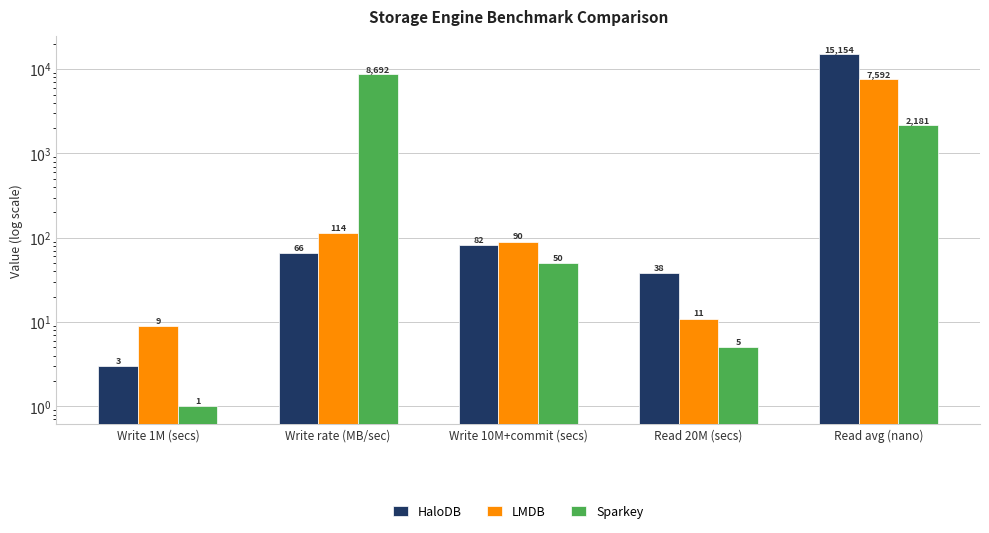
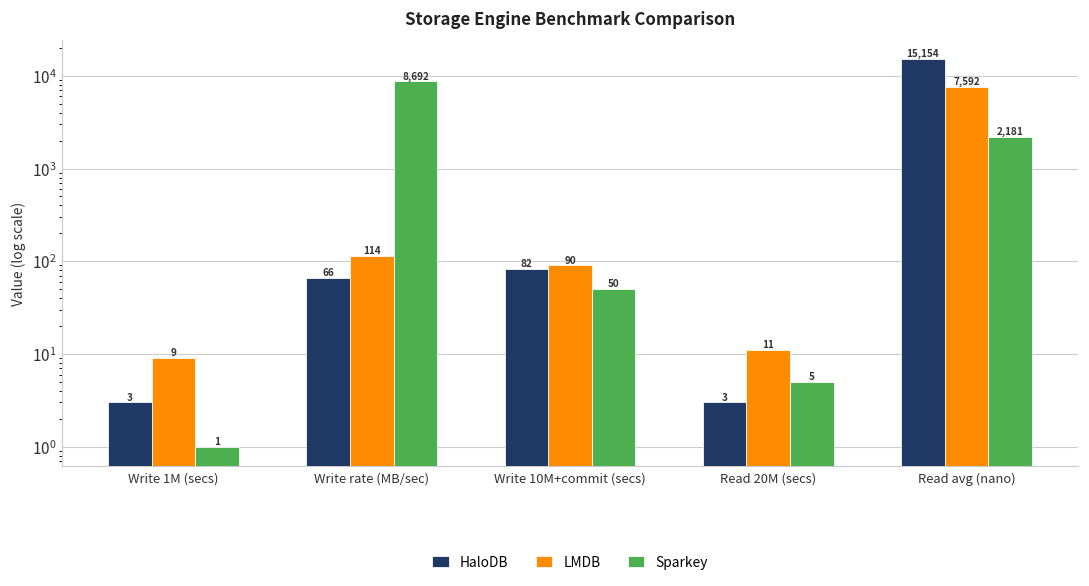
  {
    "HaloDB": {
      "Write 1M (secs)": "3",
      "Write rate (MB/sec)": "66",
      "Write 10M+commit (secs)": "82",
-     "Read 20M (secs)": "38",
+     "Read 20M (secs)": "3",
      "Read avg (nano)": "15,154"
    },
    "LMDB": {
      "Write 1M (secs)": "9",
      "Write rate (MB/sec)": "114",
      "Write 10M+commit (secs)": "90",
      "Read 20M (secs)": "11",
      "Read avg (nano)": "7,592"
    },
    "Sparkey": {
      "Write 1M (secs)": "1",
      "Write rate (MB/sec)": "8,692",
      "Write 10M+commit (secs)": "50",
      "Read 20M (secs)": "5",
      "Read avg (nano)": "2,181"
    }
  }
